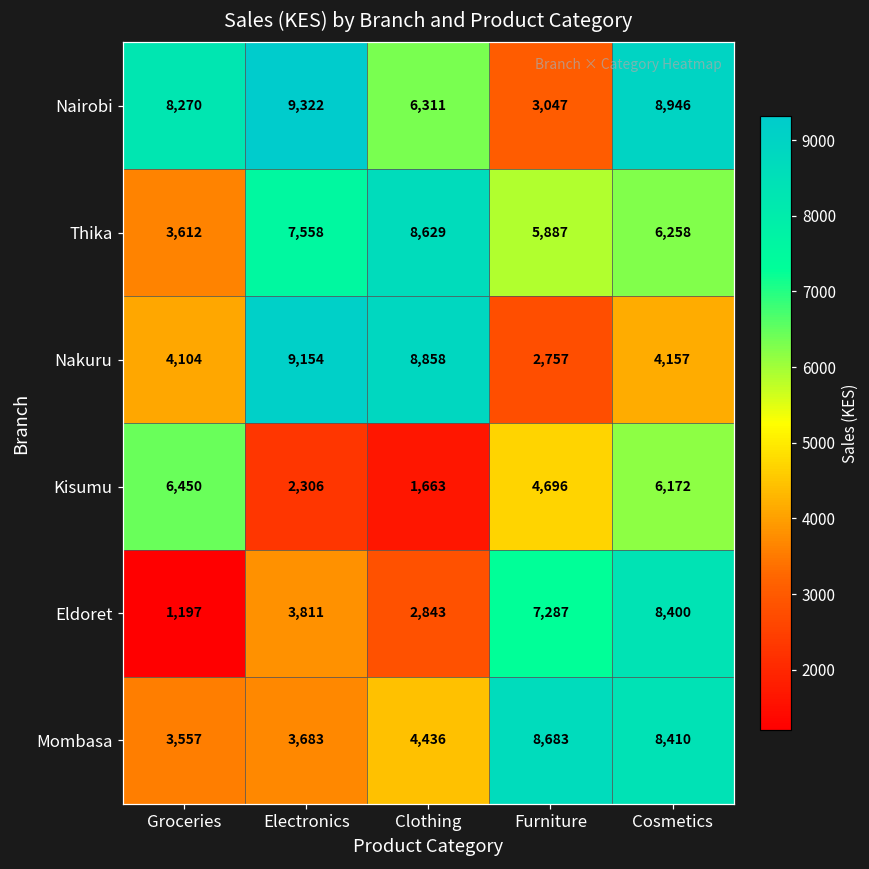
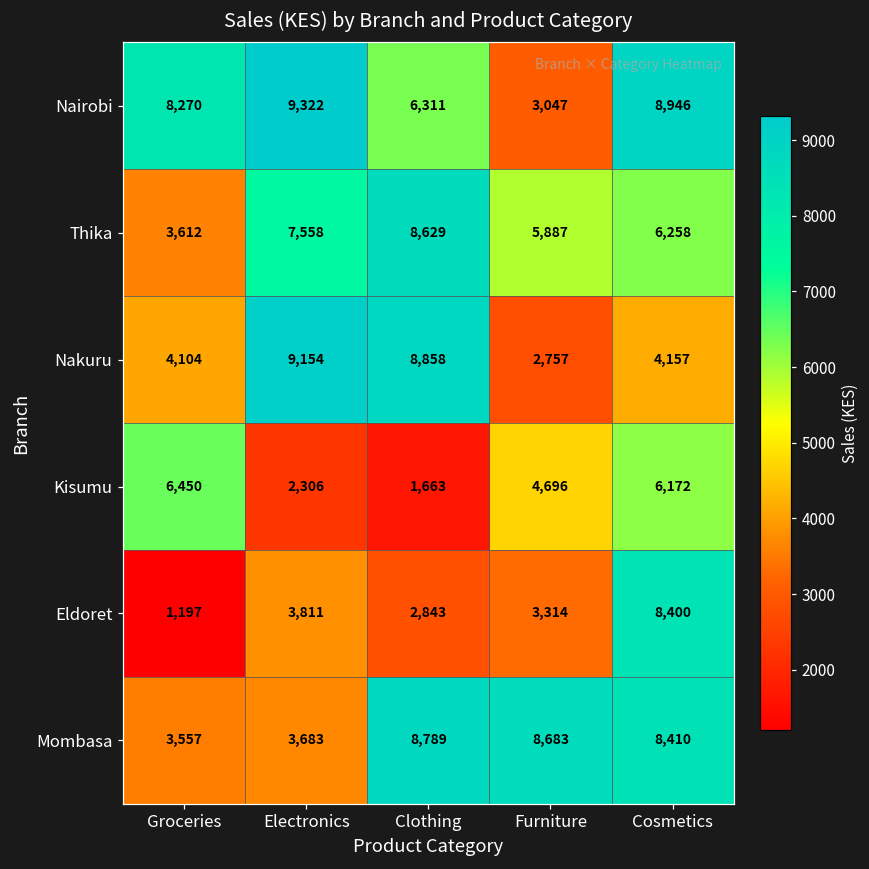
  {
    "Nairobi": {
      "Groceries": "8,270",
      "Electronics": "9,322",
      "Clothing": "6,311",
      "Furniture": "3,047"
    },
    "Thika": {
      "Groceries": "3,612",
      "Electronics": "7,558",
      "Clothing": "8,629",
      "Furniture": "5,887",
      "Cosmetics": "6,258"
    },
    "Nakuru": {
      "Groceries": "4,104",
      "Electronics": "9,154",
      "Clothing": "8,858",
      "Furniture": "2,757",
      "Cosmetics": "4,157"
    },
    "Kisumu": {
      "Groceries": "6,450",
      "Electronics": "2,306",
      "Clothing": "1,663",
      "Furniture": "4,696",
      "Cosmetics": "6,172"
    },
    "Eldoret": {
      "Groceries": "1,197",
      "Electronics": "3,811",
      "Clothing": "2,843",
-     "Furniture": "7,287",
+     "Furniture": "3,314",
      "Cosmetics": "8,400"
    },
    "Mombasa": {
      "Groceries": "3,557",
      "Electronics": "3,683",
-     "Clothing": "4,436",
+     "Clothing": "8,789",
      "Furniture": "8,683",
      "Cosmetics": "8,410"
    }
  }
